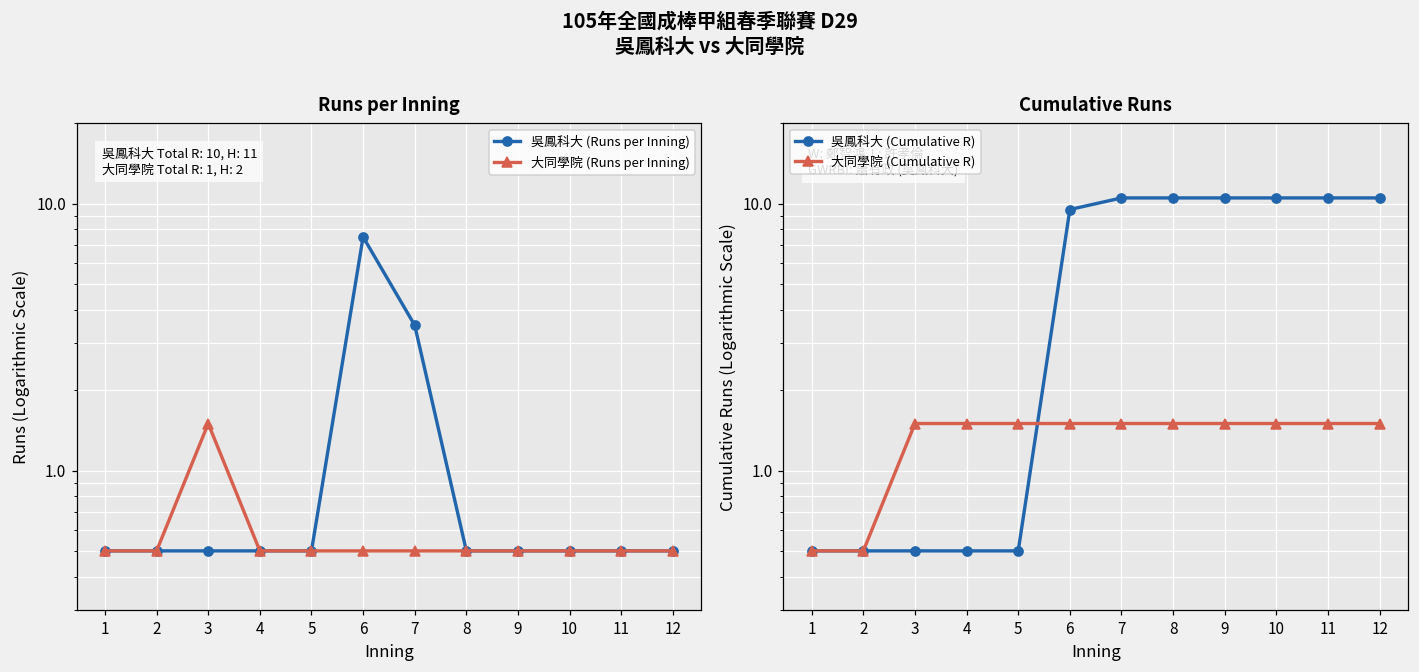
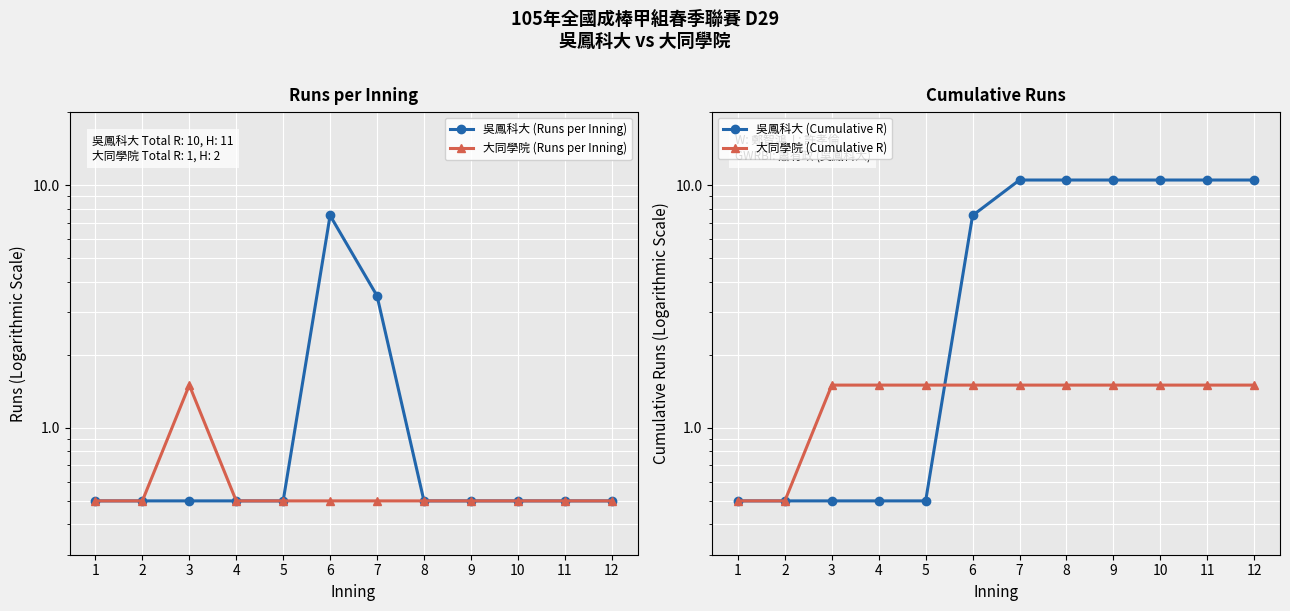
  {
    "Runs per Inning": {
      "吳鳳科大 (Runs per Inning)": {
        "3": 0.50,
        "6": 7.5,
        "7": 3.5
      },
      "大同學院 (Runs per Inning)": {
        "3": 1.5,
        "6": 0.50,
        "7": 0.50
      }
    },
    "Cumulative Runs": {
      "吳鳳科大 (Cumulative R)": {
        "3": 0.5,
        "4": 0.5,
        "5": 0.5,
-       "6": 9.5,
+       "6": 7.5,
        "7": 10.5,
        "8": 10.5,
        "9": 10.5,
        "10": 10.5,
        "11": 10.5,
        "12": 10.5
      },
      "大同學院 (Cumulative R)": {
        "3": 1.5,
        "4": 1.5,
        "5": 1.5,
        "6": 1.5,
        "7": 1.5,
        "8": 1.5,
        "9": 1.5,
        "10": 1.5,
        "11": 1.5,
        "12": 1.5
      }
    }
  }
